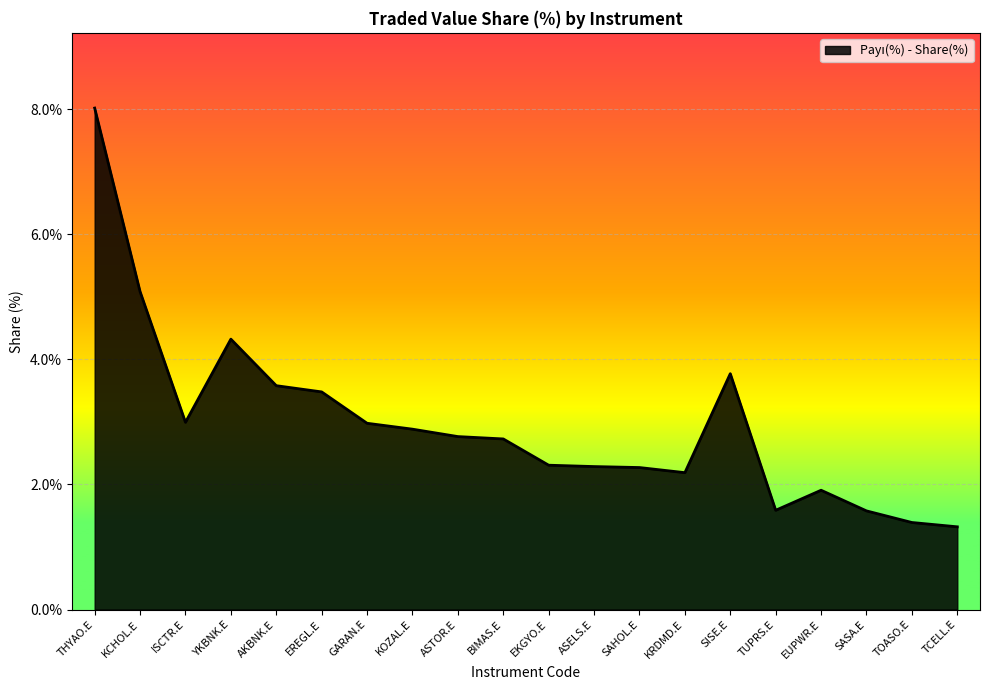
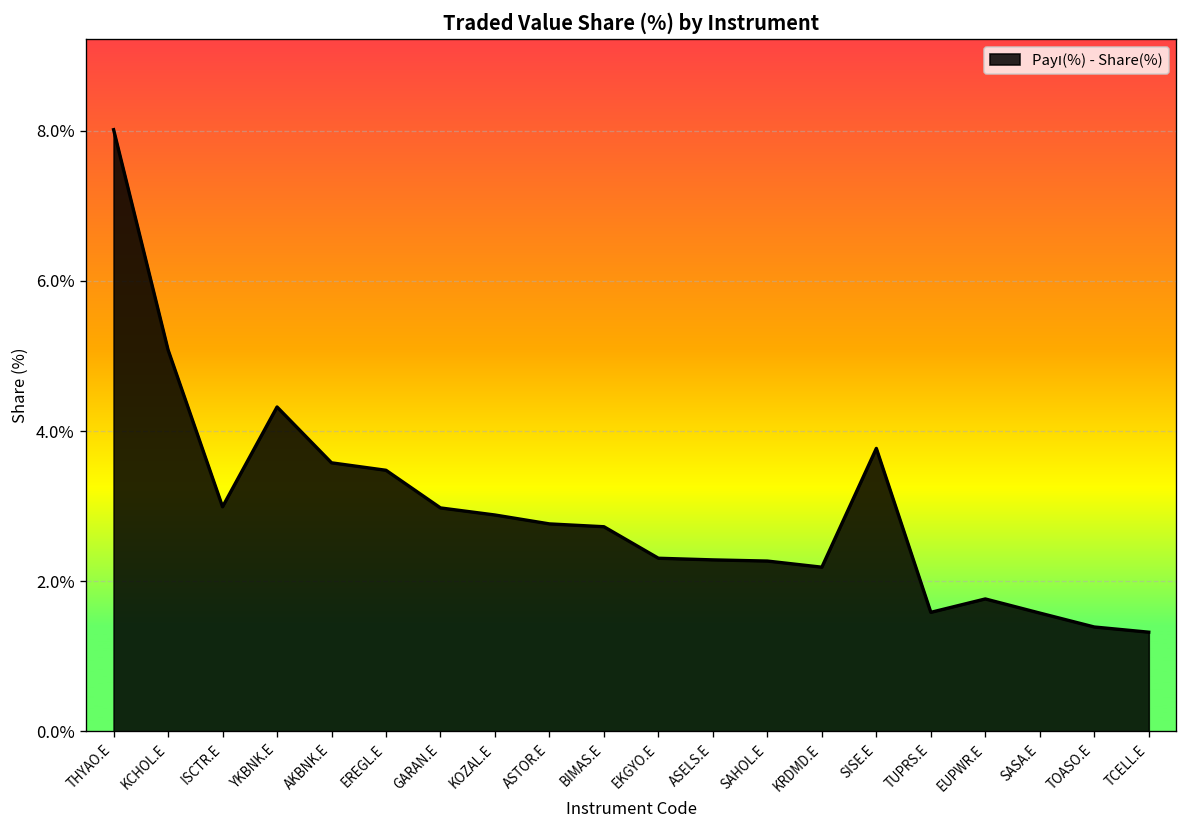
  {
    "THYAO.E": "8.0%",
    "KCHOL.E": "5.1%",
    "ISCTR.E": "3.0%",
    "YKBNK.E": "4.3%",
    "AKBNK.E": "3.6%",
    "EREGL.E": "3.5%",
    "GARAN.E": "3.0%",
    "KOZAL.E": "2.9%",
    "ASTOR.E": "2.8%",
    "BIMAS.E": "2.7%",
    "EKGYO.E": "2.3%",
    "ASELS.E": "2.3%",
    "SAHOL.E": "2.3%",
    "KRDMD.E": "2.2%",
    "SISE.E": "3.8%",
    "TUPRS.E": "1.6%",
-   "EUPWR.E": "1.9%",
+   "EUPWR.E": "1.8%",
    "SASA.E": "1.6%",
    "TOASO.E": "1.4%",
    "TCELL.E": "1.3%"
  }
